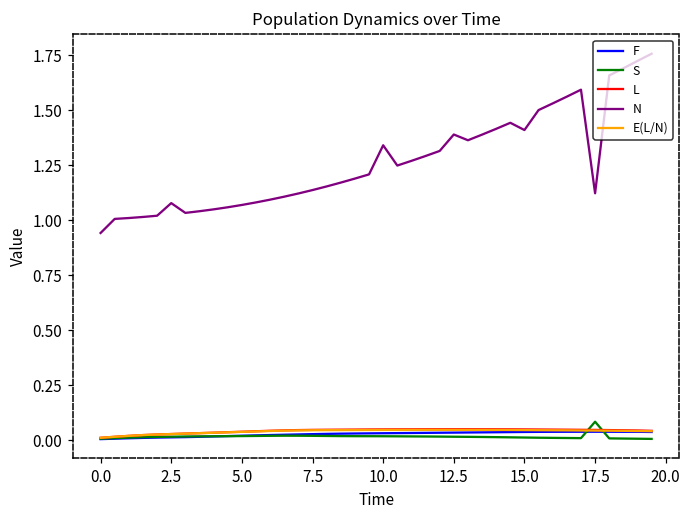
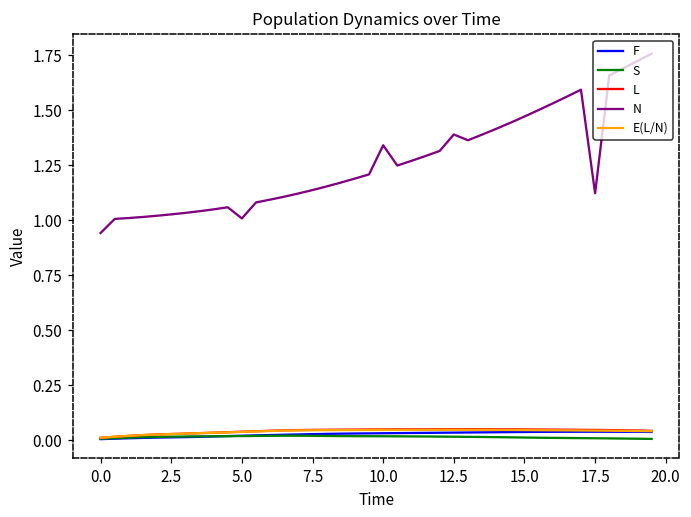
  {
    "F": {
      "10.0": 0.03
    },
    "S": {
      "10.0": 0.02,
      "12.5": 0.01,
      "15.0": 0.01,
-     "17.5": 0.08
+     "17.5": 0.01
    },
    "N": {
      "0.0": 0.94,
-     "2.5": 1.08,
-     "5.0": 1.07,
+     "2.5": 1.03,
+     "5.0": 1.01,
      "7.5": 1.14,
      "10.0": 1.34,
      "12.5": 1.39,
-     "15.0": 1.41,
+     "15.0": 1.47,
      "17.5": 1.12
    }
  }
